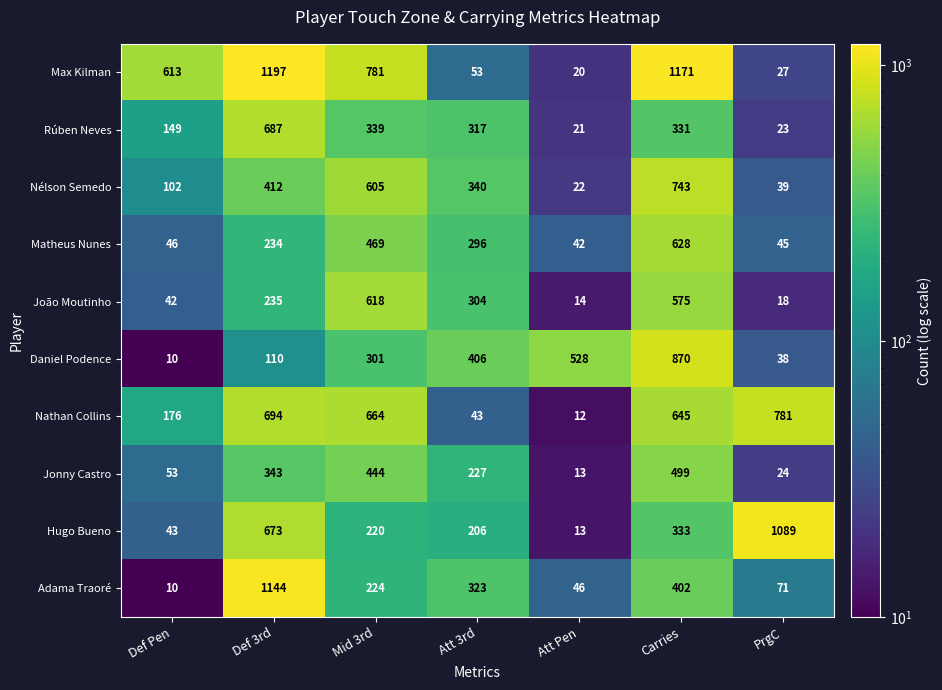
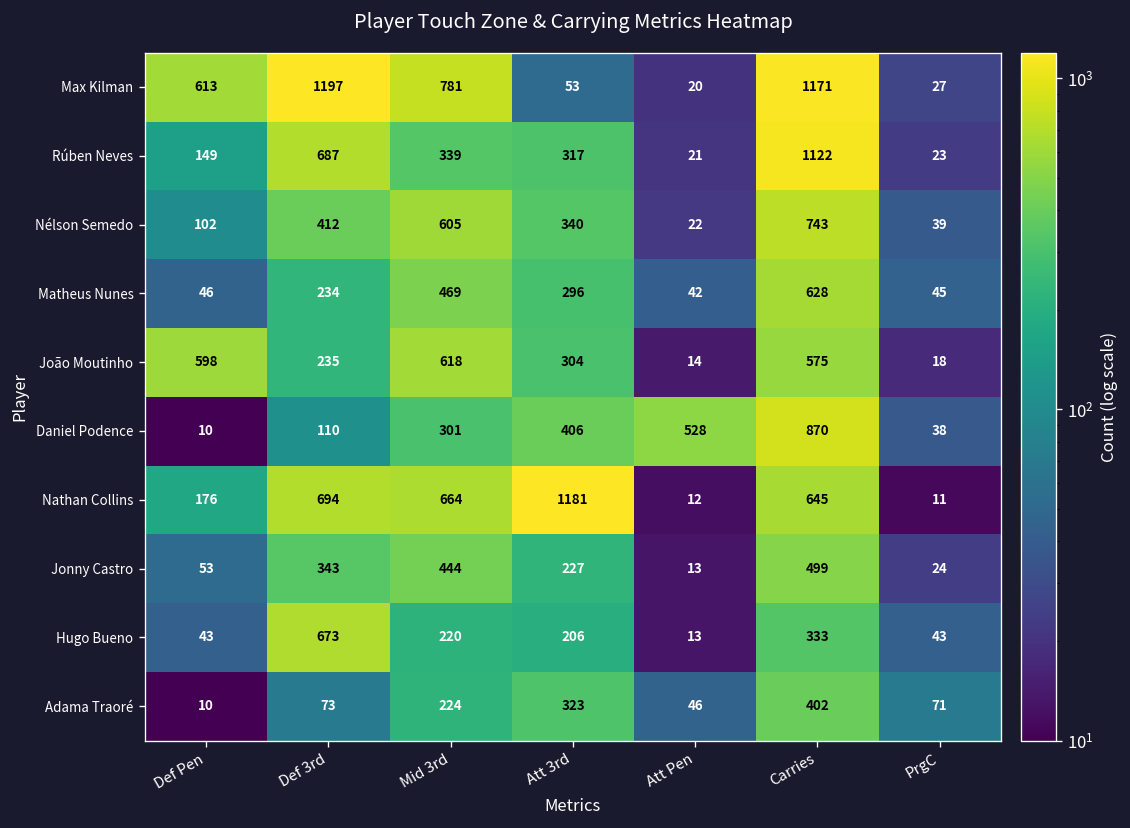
  {
    "Max Kilman": {
      "Def Pen": 613,
      "Def 3rd": 1197,
      "Mid 3rd": 781,
      "Att 3rd": 53,
      "Att Pen": 20,
      "Carries": 1171,
      "PrgC": 27
    },
    "Rúben Neves": {
      "Def Pen": 149,
      "Def 3rd": 687,
      "Mid 3rd": 339,
      "Att 3rd": 317,
      "Att Pen": 21,
-     "Carries": 331,
+     "Carries": 1122,
      "PrgC": 23
    },
    "Nélson Semedo": {
      "Def Pen": 102,
      "Def 3rd": 412,
      "Mid 3rd": 605,
      "Att 3rd": 340,
      "Att Pen": 22,
      "Carries": 743,
      "PrgC": 39
    },
    "Matheus Nunes": {
      "Def Pen": 46,
      "Def 3rd": 234,
      "Mid 3rd": 469,
      "Att 3rd": 296,
      "Att Pen": 42,
      "Carries": 628,
      "PrgC": 45
    },
    "João Moutinho": {
-     "Def Pen": 42,
+     "Def Pen": 598,
      "Def 3rd": 235,
      "Mid 3rd": 618,
      "Att 3rd": 304,
      "Att Pen": 14,
      "Carries": 575,
      "PrgC": 18
    },
    "Daniel Podence": {
      "Def Pen": 10,
      "Def 3rd": 110,
      "Mid 3rd": 301,
      "Att 3rd": 406,
      "Att Pen": 528,
      "Carries": 870,
      "PrgC": 38
    },
    "Nathan Collins": {
      "Def Pen": 176,
      "Def 3rd": 694,
      "Mid 3rd": 664,
-     "Att 3rd": 43,
+     "Att 3rd": 1181,
      "Att Pen": 12,
      "Carries": 645,
-     "PrgC": 781
+     "PrgC": 11
    },
    "Jonny Castro": {
      "Def Pen": 53,
      "Def 3rd": 343,
      "Mid 3rd": 444,
      "Att 3rd": 227,
      "Att Pen": 13,
      "Carries": 499,
      "PrgC": 24
    },
    "Hugo Bueno": {
      "Def Pen": 43,
      "Def 3rd": 673,
      "Mid 3rd": 220,
      "Att 3rd": 206,
      "Att Pen": 13,
      "Carries": 333,
-     "PrgC": 1089
+     "PrgC": 43
    },
    "Adama Traoré": {
      "Def Pen": 10,
-     "Def 3rd": 1144,
+     "Def 3rd": 73,
      "Mid 3rd": 224,
      "Att 3rd": 323,
      "Att Pen": 46,
      "Carries": 402,
      "PrgC": 71
    }
  }
